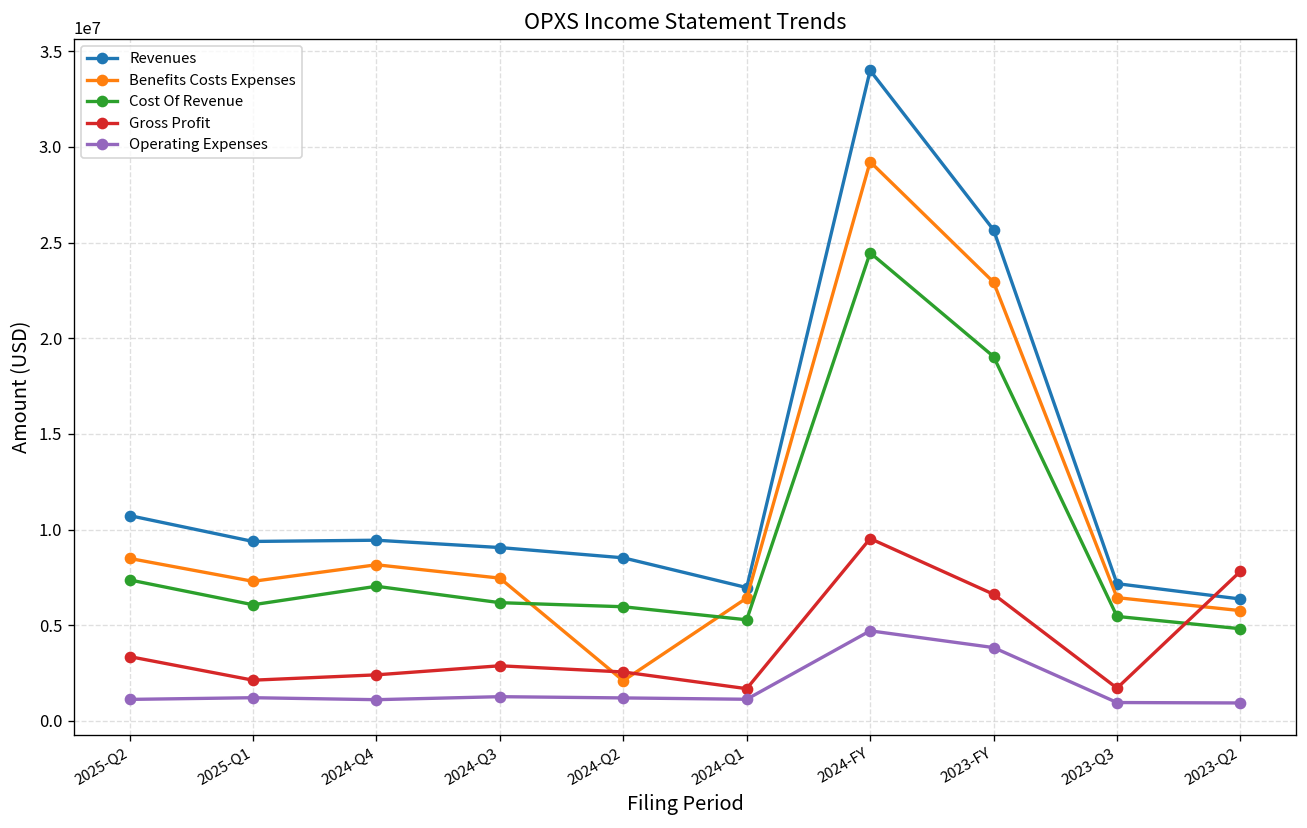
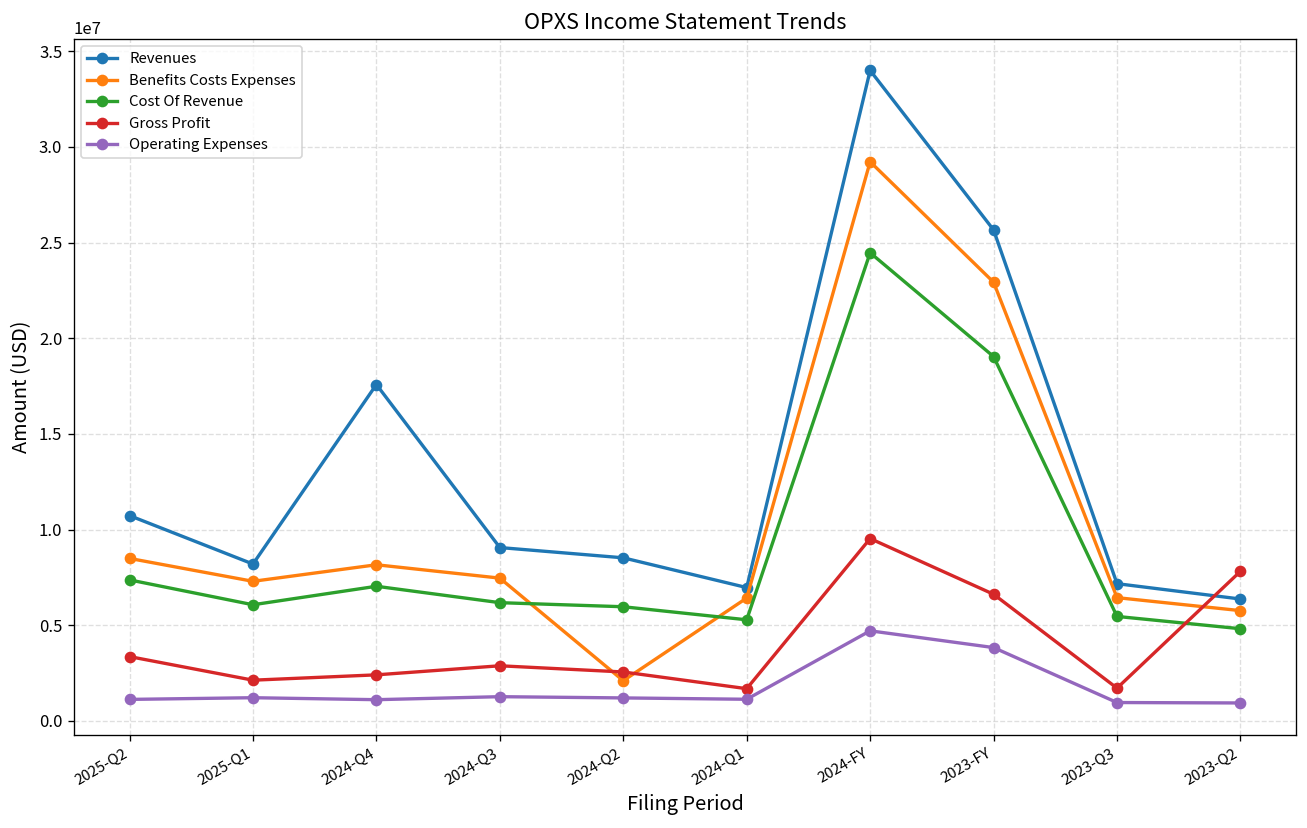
  {
    "Revenues": {
      "2025-Q2": 10700000,
-     "2025-Q1": 9400000,
-     "2024-Q4": 9400000,
+     "2025-Q1": 8200000,
+     "2024-Q4": 17600000,
      "2024-Q3": 9100000,
      "2024-Q2": 8500000,
      "2024-Q1": 7000000,
      "2024-FY": 34000000,
      "2023-FY": 25700000,
      "2023-Q3": 7200000,
      "2023-Q2": 6400000
    },
    "Benefits Costs Expenses": {
      "2025-Q2": 8500000,
      "2025-Q1": 7300000,
      "2024-Q4": 8200000,
      "2024-Q3": 7500000,
      "2024-Q2": 2100000,
      "2024-Q1": 6400000,
      "2024-FY": 29200000,
      "2023-FY": 22900000,
      "2023-Q3": 6400000,
      "2023-Q2": 5800000
    },
    "Cost Of Revenue": {
      "2025-Q2": 7400000,
      "2025-Q1": 6100000,
      "2024-Q4": 7000000,
      "2024-Q3": 6200000,
      "2024-Q2": 6000000,
      "2024-Q1": 5300000,
      "2024-FY": 24500000,
      "2023-FY": 19000000,
      "2023-Q3": 5500000,
      "2023-Q2": 4800000
    },
    "Gross Profit": {
      "2025-Q2": 3400000,
      "2025-Q1": 2100000,
      "2024-Q4": 2400000,
      "2024-Q3": 2900000,
      "2024-Q2": 2600000,
      "2024-Q1": 1700000,
      "2024-FY": 9500000,
      "2023-FY": 6600000,
      "2023-Q3": 1700000,
      "2023-Q2": 7800000
    },
    "Operating Expenses": {
      "2025-Q2": 1100000,
      "2025-Q1": 1200000,
      "2024-Q4": 1100000,
      "2024-Q3": 1300000,
      "2024-Q2": 1200000,
      "2024-Q1": 1100000,
      "2024-FY": 4700000,
      "2023-FY": 3800000,
      "2023-Q3": 1000000,
      "2023-Q2": 900000
    }
  }
